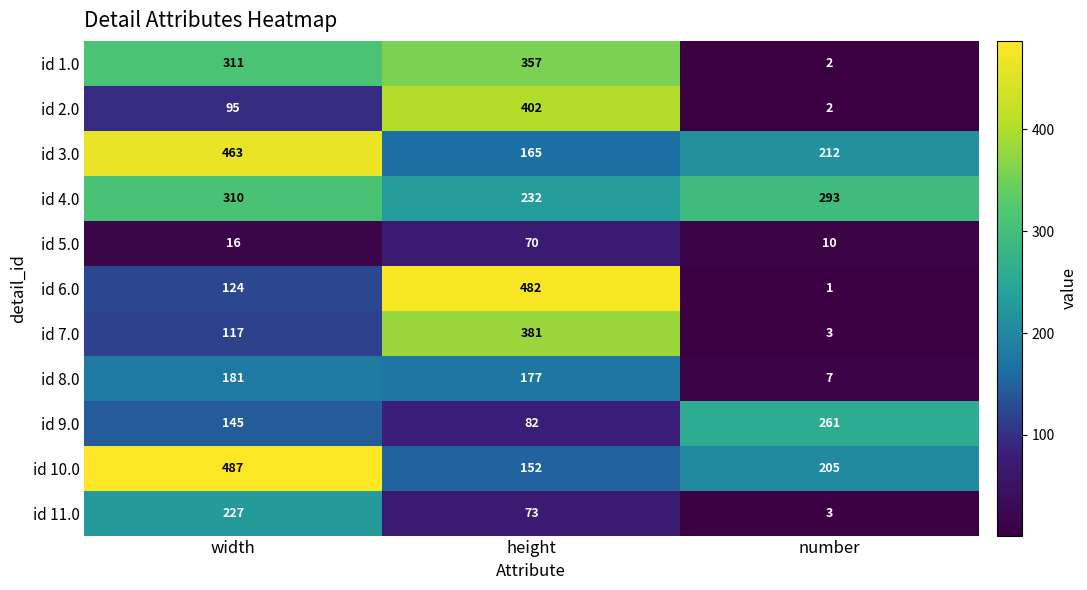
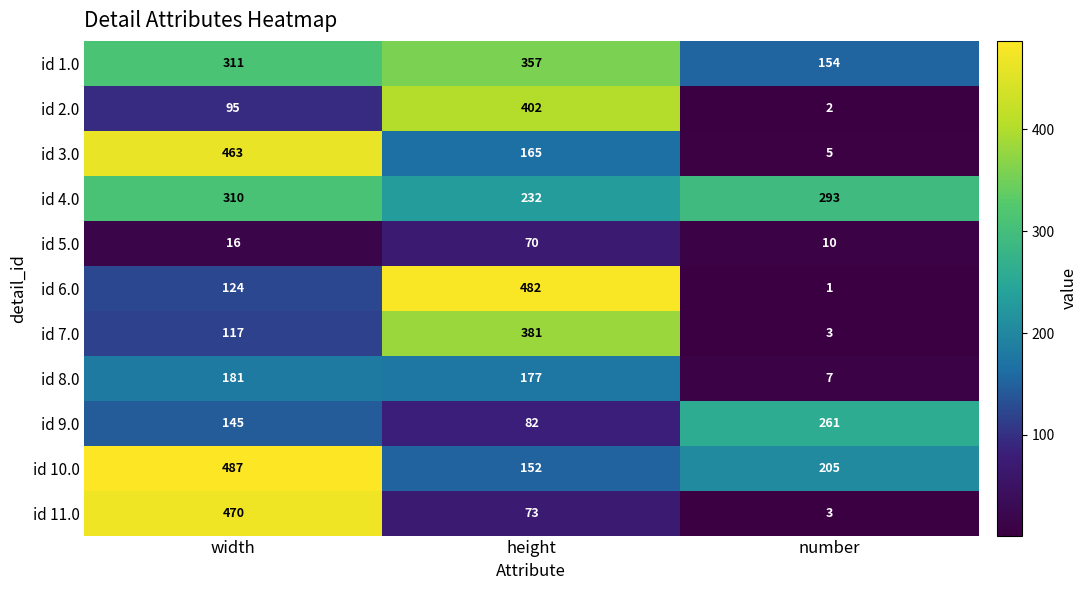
  {
    "id 1.0": {
      "width": 311,
      "height": 357,
-     "number": 2
+     "number": 154
    },
    "id 2.0": {
      "width": 95,
      "height": 402,
      "number": 2
    },
    "id 3.0": {
      "width": 463,
      "height": 165,
-     "number": 212
+     "number": 5
    },
    "id 4.0": {
      "width": 310,
      "height": 232,
      "number": 293
    },
    "id 5.0": {
      "width": 16,
      "height": 70,
      "number": 10
    },
    "id 6.0": {
      "width": 124,
      "height": 482,
      "number": 1
    },
    "id 7.0": {
      "width": 117,
      "height": 381,
      "number": 3
    },
    "id 8.0": {
      "width": 181,
      "height": 177,
      "number": 7
    },
    "id 9.0": {
      "width": 145,
      "height": 82,
      "number": 261
    },
    "id 10.0": {
      "width": 487,
      "height": 152,
      "number": 205
    },
    "id 11.0": {
-     "width": 227,
+     "width": 470,
      "height": 73,
      "number": 3
    }
  }
